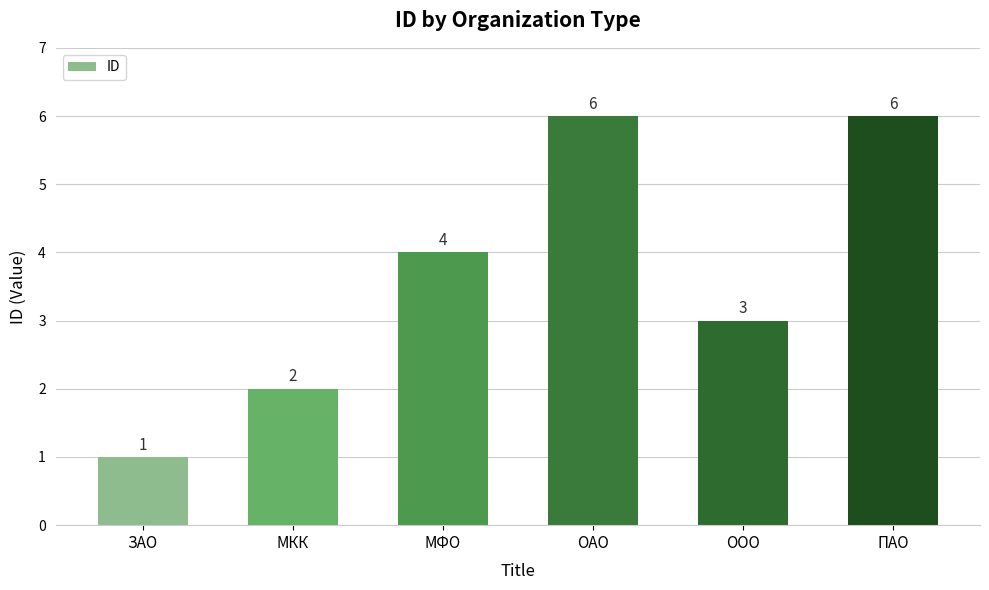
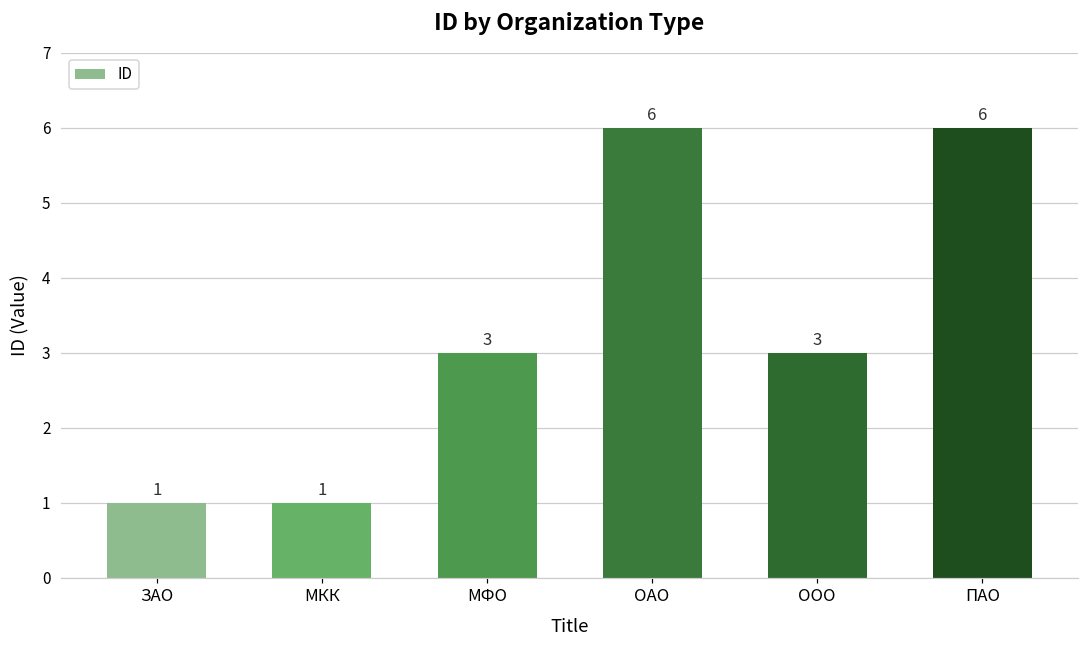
  {
    "ЗАО": 1,
-   "МКК": 2,
-   "МФО": 4,
+   "МКК": 1,
+   "МФО": 3,
    "ОАО": 6,
    "ООО": 3,
    "ПАО": 6
  }
